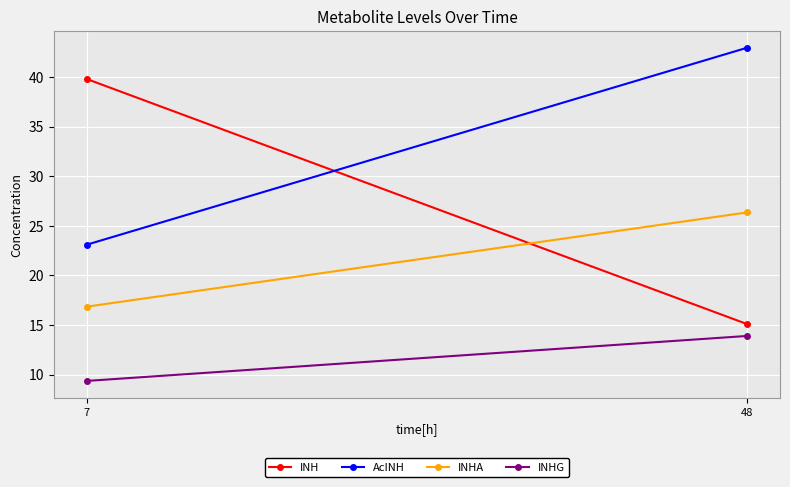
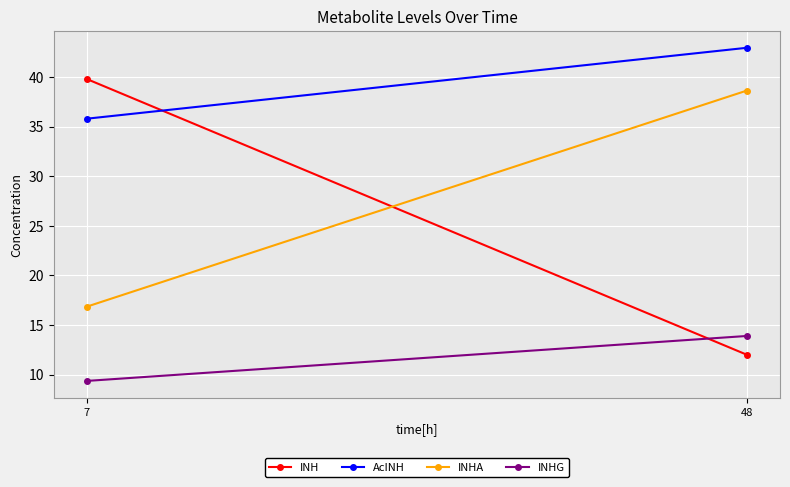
  {
    "INH": {
      "7": 40,
-     "48": 15
+     "48": 12
    },
    "AcINH": {
-     "7": 23,
+     "7": 36,
      "48": 43
    },
    "INHA": {
      "7": 17,
-     "48": 26
+     "48": 39
    },
    "INHG": {
      "7": 9,
      "48": 14
    }
  }
